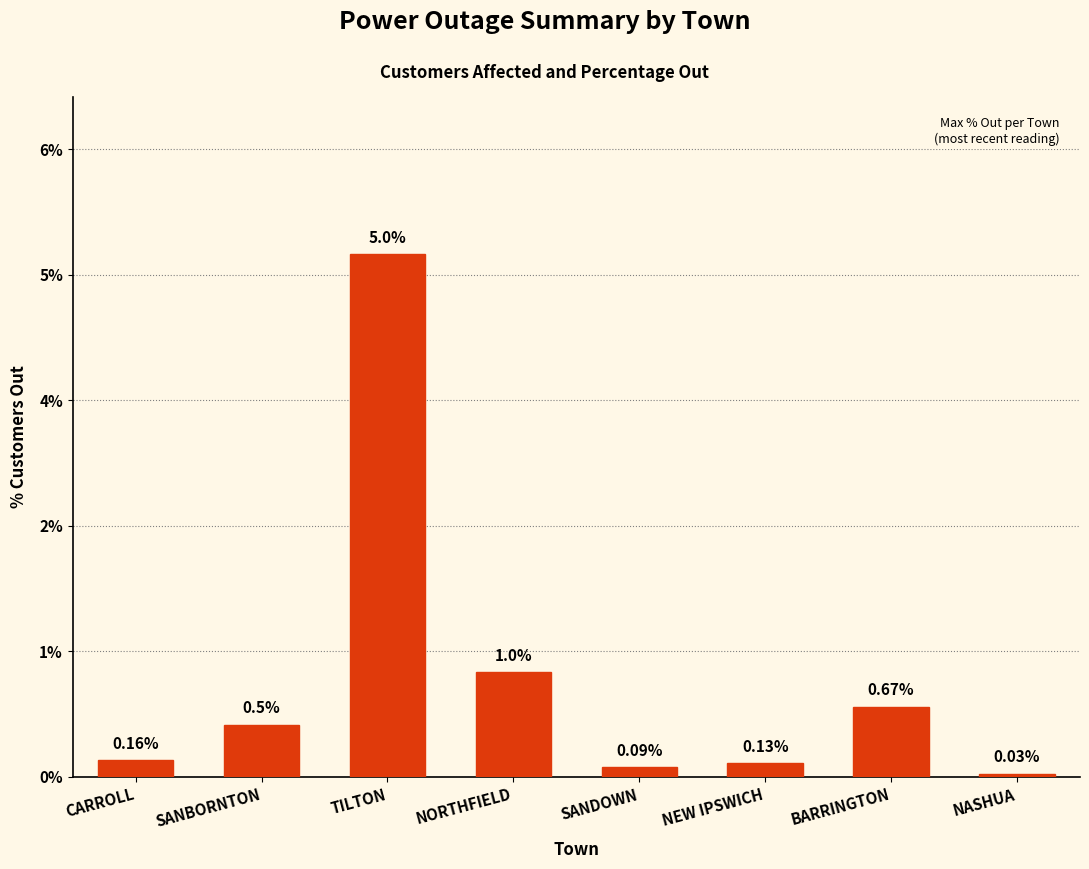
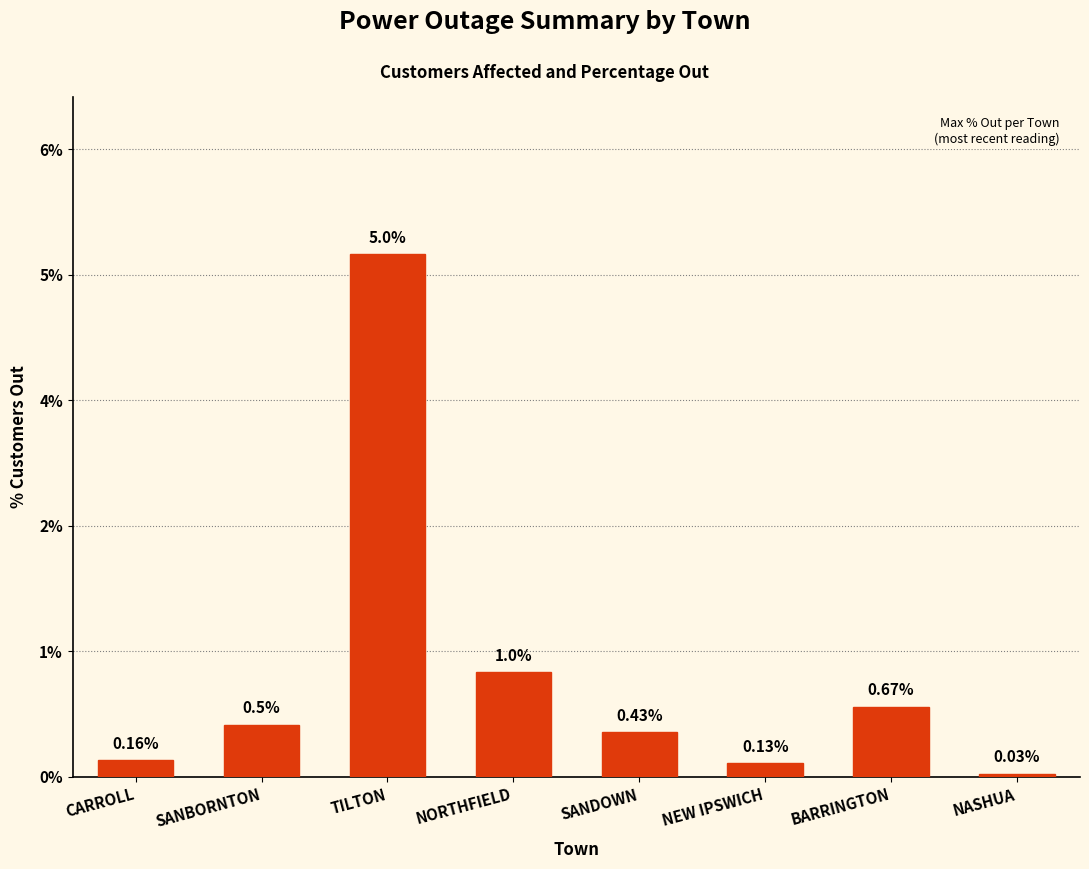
  {
    "CARROLL": "0.16%",
    "SANBORNTON": "0.5%",
    "TILTON": "5.0%",
    "NORTHFIELD": "1.0%",
-   "SANDOWN": "0.09%",
+   "SANDOWN": "0.43%",
    "NEW IPSWICH": "0.13%",
    "BARRINGTON": "0.67%",
    "NASHUA": "0.03%"
  }
